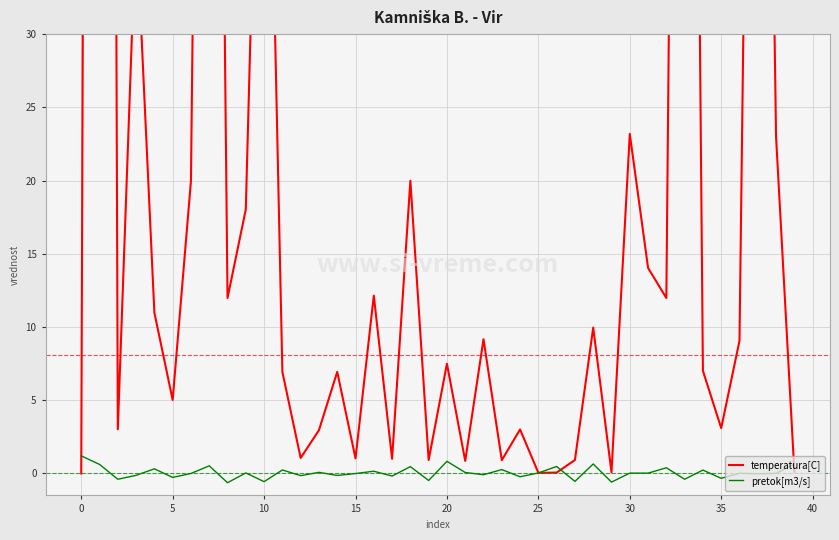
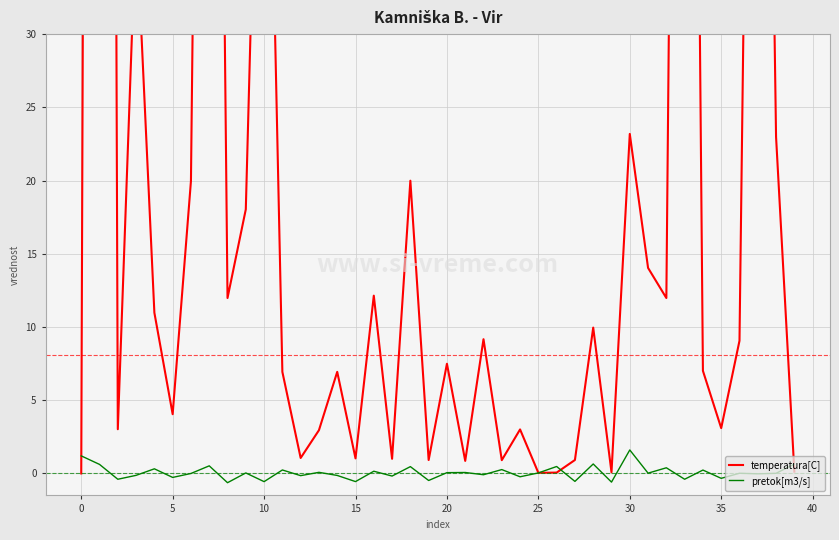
  {
    "temperatura[C]": {
      "0": 0.0,
-     "5": 5.0,
+     "5": 4.0,
      "15": 1.0,
      "20": 7.5,
      "30": 23.2,
      "35": 3.1
    },
    "pretok[m3/s]": {
      "0": 1.2,
      "5": -0.3,
      "10": -0.6,
-     "15": 0.0,
-     "20": 0.8,
-     "30": 0.0,
+     "15": -0.6,
+     "20": 0.1,
+     "30": 1.6,
      "35": -0.3
    }
  }
